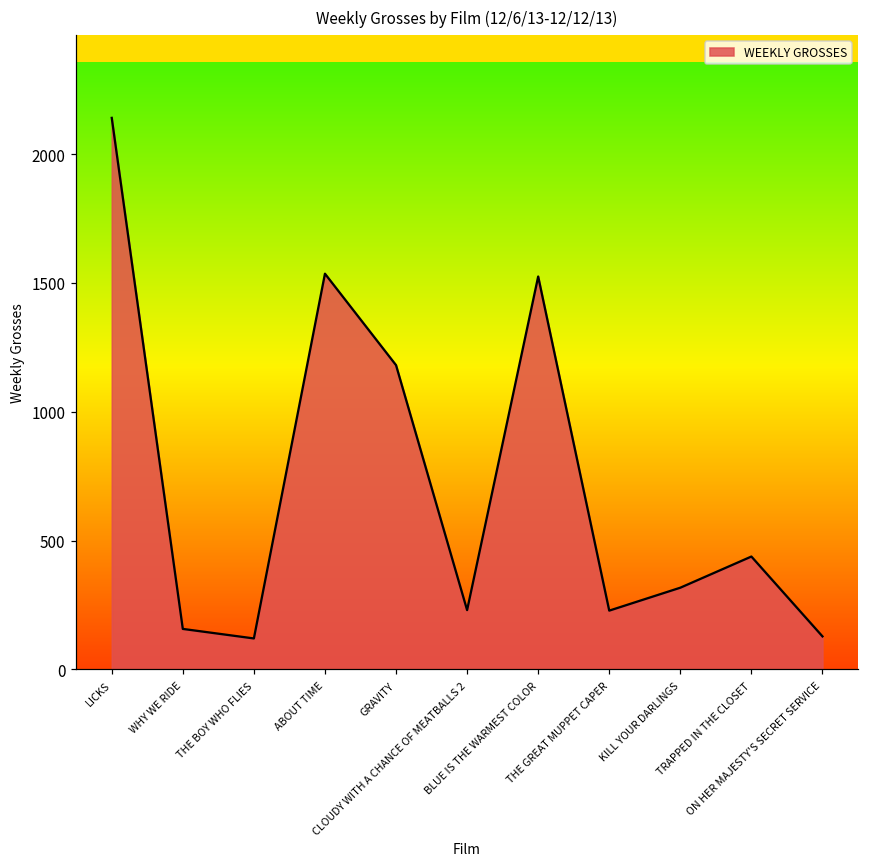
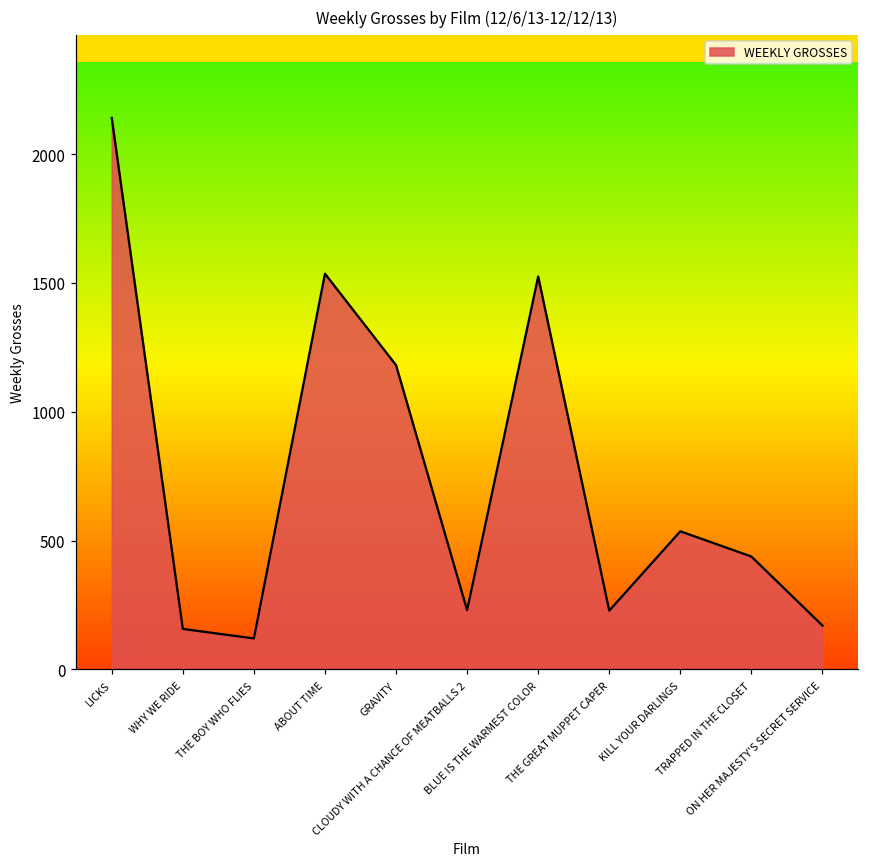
  {
    "LICKS": 2140,
    "WHY WE RIDE": 160,
    "THE BOY WHO FLIES": 120,
    "ABOUT TIME": 1540,
    "GRAVITY": 1180,
    "CLOUDY WITH A CHANCE OF MEATBALLS 2": 230,
    "BLUE IS THE WARMEST COLOR": 1530,
    "THE GREAT MUPPET CAPER": 230,
-   "KILL YOUR DARLINGS": 320,
+   "KILL YOUR DARLINGS": 540,
    "TRAPPED IN THE CLOSET": 440,
-   "ON HER MAJESTY'S SECRET SERVICE": 130
+   "ON HER MAJESTY'S SECRET SERVICE": 170
  }
